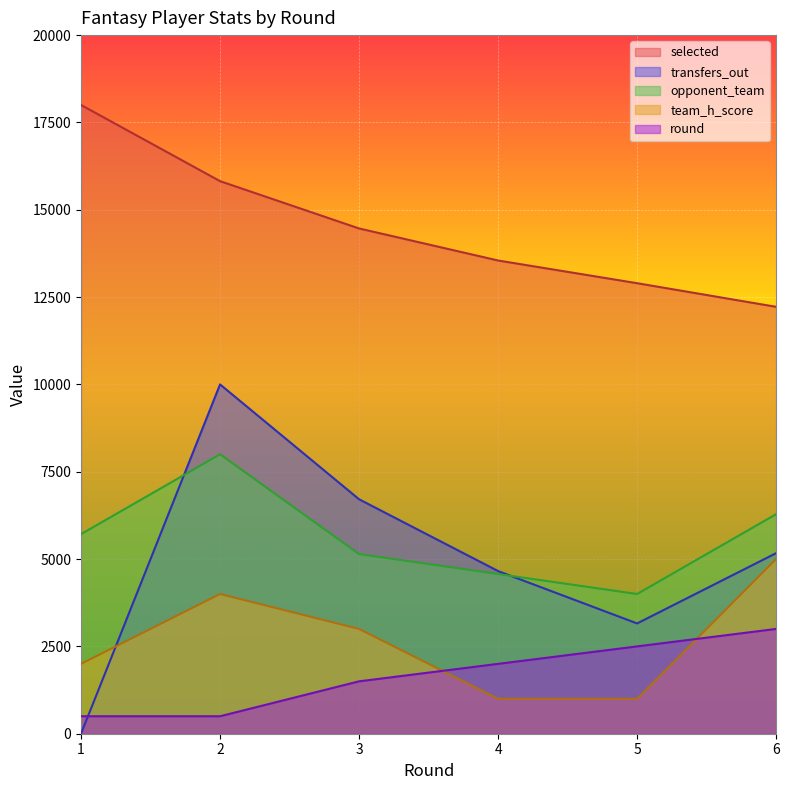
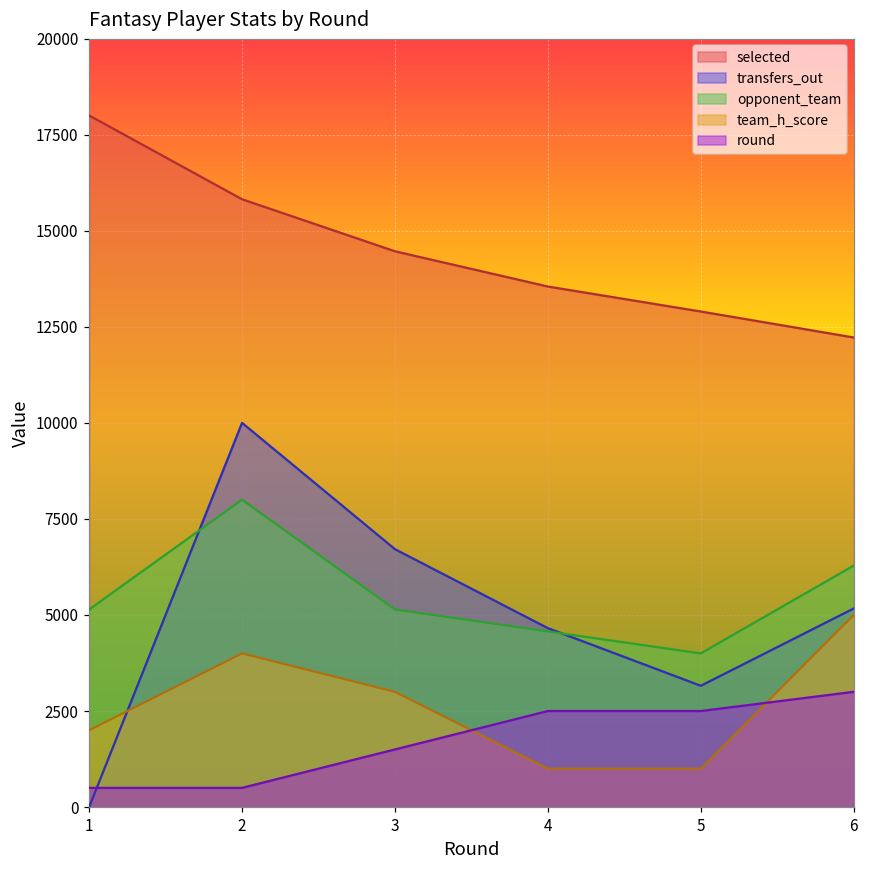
  {
    "selected": {
      "1": 18000,
      "2": 15800,
      "3": 14500,
      "4": 13500,
      "5": 12900,
      "6": 12200
    },
    "transfers_out": {
      "1": 0,
      "2": 10000,
      "3": 6700,
      "4": 4700,
      "5": 3200,
      "6": 5200
    },
    "opponent_team": {
-     "1": 5700,
+     "1": 5100,
      "2": 8000,
      "3": 5100,
      "4": 4600,
      "5": 4000,
      "6": 6300
    },
    "team_h_score": {
      "1": 2000,
      "2": 4000,
      "3": 3000,
      "4": 1000,
      "5": 1000,
      "6": 5000
    },
    "round": {
      "1": 500,
      "2": 500,
      "3": 1500,
-     "4": 2000,
+     "4": 2500,
      "5": 2500,
      "6": 3000
    }
  }
